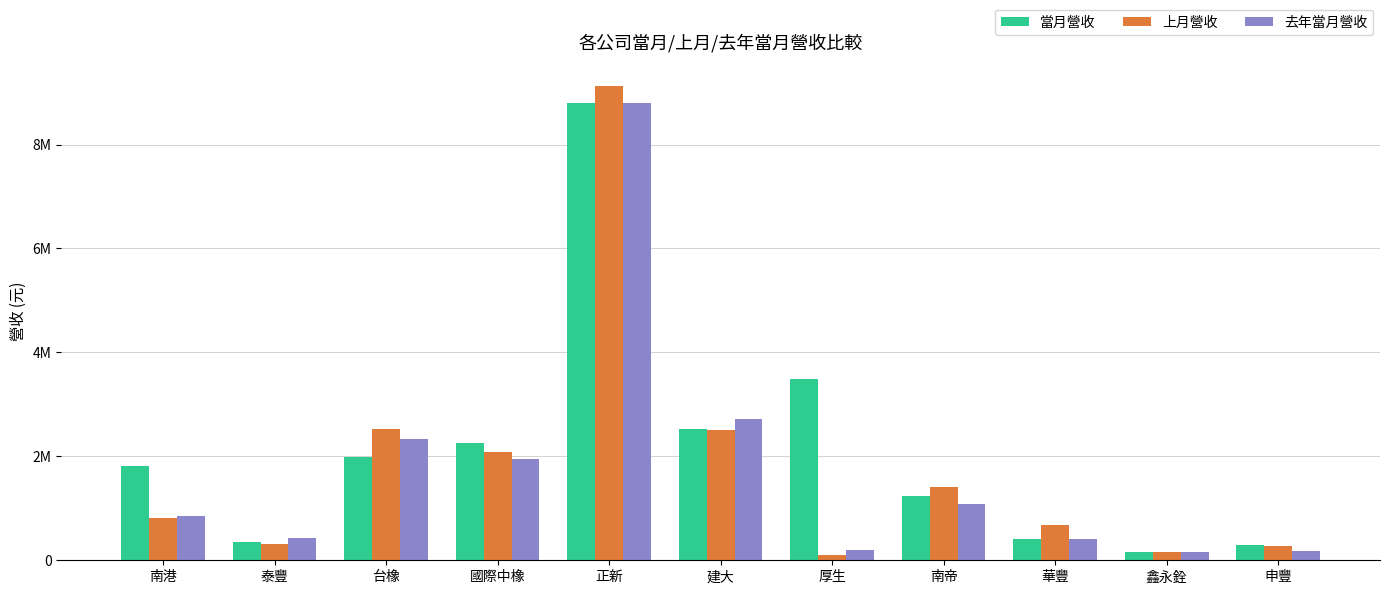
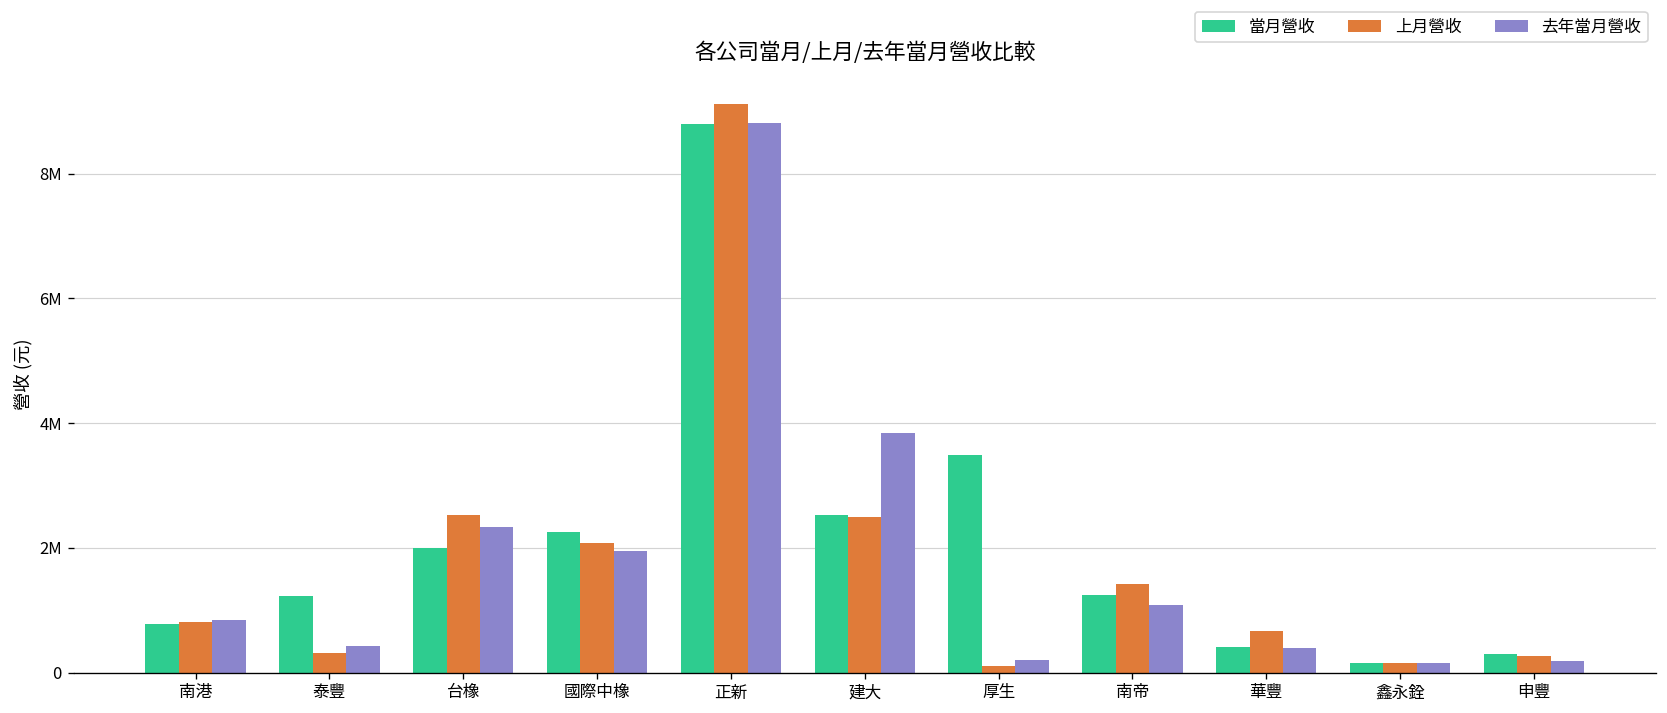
  {
    "當月營收": {
-     "南港": 1800000,
-     "泰豐": 400000,
+     "南港": 800000,
+     "泰豐": 1200000,
      "台橡": 2000000,
      "國際中橡": 2300000,
      "正新": 8800000,
      "建大": 2500000,
      "厚生": 3500000,
      "南帝": 1200000,
      "華豐": 400000,
      "鑫永銓": 200000,
      "申豐": 300000
    },
    "上月營收": {
      "南港": 800000,
      "泰豐": 300000,
      "台橡": 2500000,
      "國際中橡": 2100000,
      "正新": 9100000,
      "建大": 2500000,
      "厚生": 100000,
      "南帝": 1400000,
      "華豐": 700000,
      "鑫永銓": 200000,
      "申豐": 300000
    },
    "去年當月營收": {
      "南港": 800000,
      "泰豐": 400000,
      "台橡": 2300000,
      "國際中橡": 1900000,
      "正新": 8800000,
-     "建大": 2700000,
+     "建大": 3800000,
      "厚生": 200000,
      "南帝": 1100000,
      "華豐": 400000,
      "鑫永銓": 200000,
      "申豐": 200000
    }
  }
